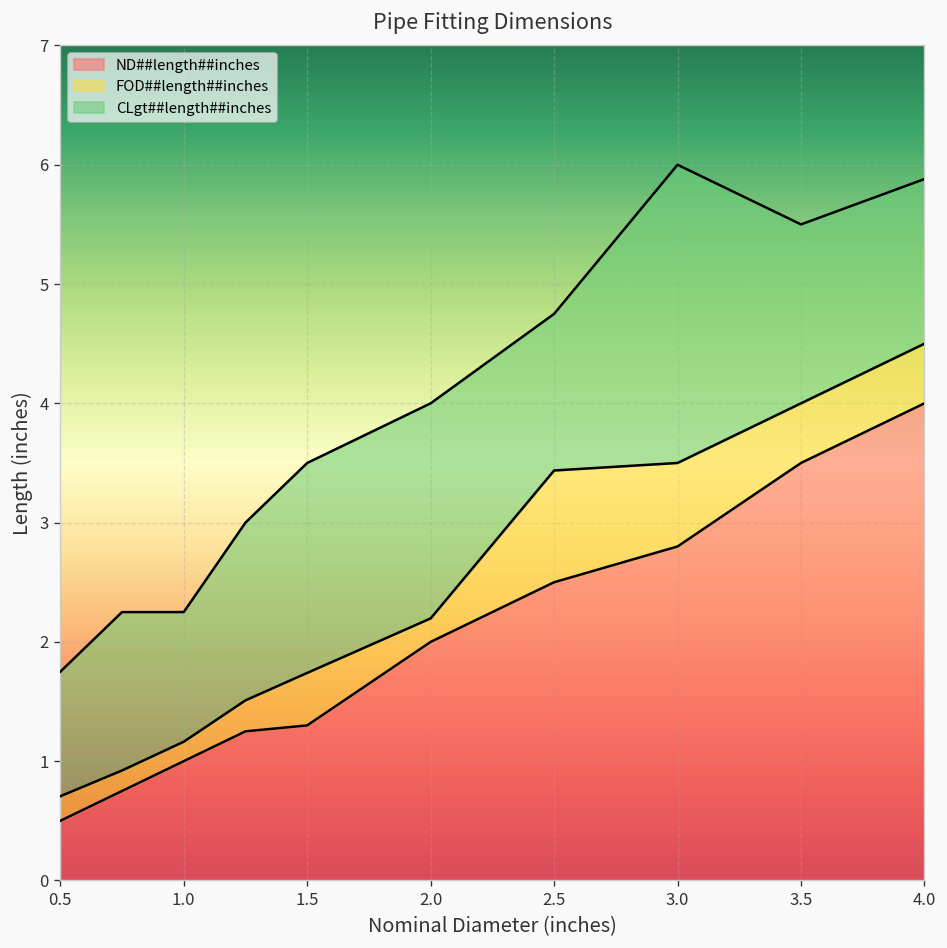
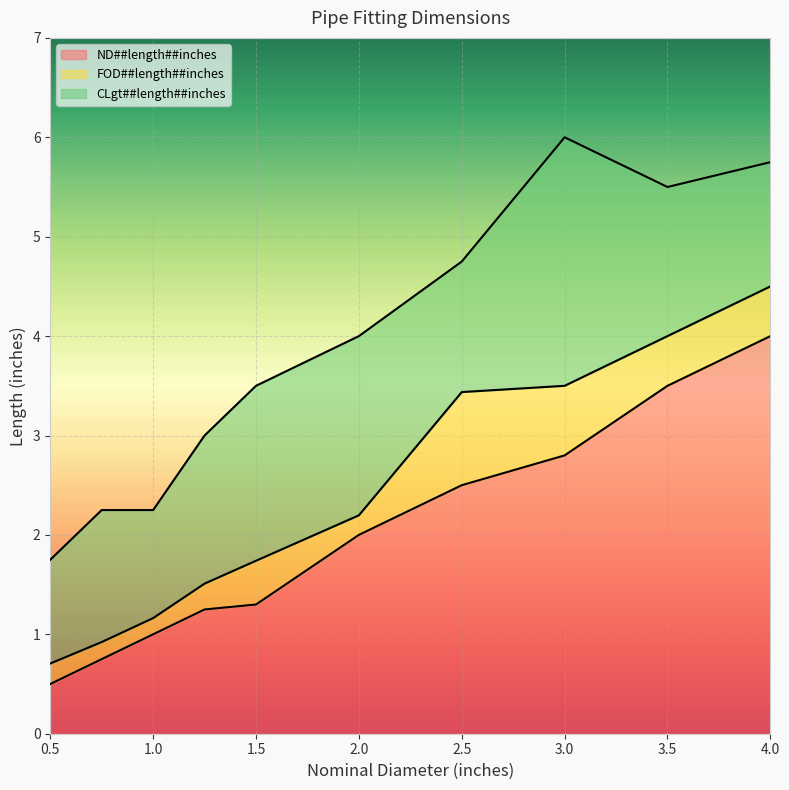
  {
    "ND##length##inches": {
      "0.5": 0.5,
      "1.0": 1.0,
      "1.5": 1.3,
      "2.0": 2.0,
      "2.5": 2.5,
      "3.0": 2.8,
      "3.5": 3.5,
      "4.0": 4.0
    },
    "FOD##length##inches": {
      "0.5": 0.7,
      "1.0": 1.2,
      "1.5": 1.7,
      "2.0": 2.2,
      "2.5": 3.4,
      "3.0": 3.5,
      "3.5": 4.0,
      "4.0": 4.5
    },
    "CLgt##length##inches": {
      "0.5": 1.8,
      "1.0": 2.3,
      "1.5": 3.5,
      "2.0": 4.0,
      "2.5": 4.8,
      "3.0": 6.0,
      "3.5": 5.5,
-     "4.0": 5.9
+     "4.0": 5.8
    }
  }
